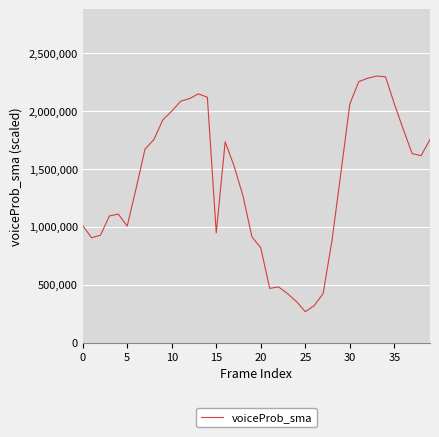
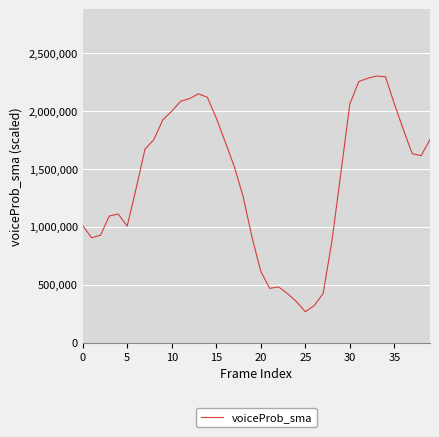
  {
    "0": "1,010,000",
    "5": "1,010,000",
    "10": "2,000,000",
-   "15": "950,000",
-   "20": "820,000",
+   "15": "1,940,000",
+   "20": "610,000",
    "25": "270,000",
    "30": "2,060,000",
    "35": "2,060,000"
  }
